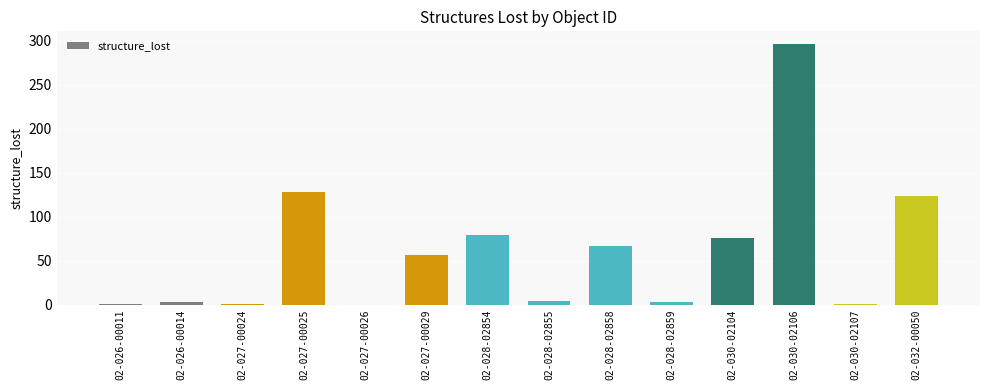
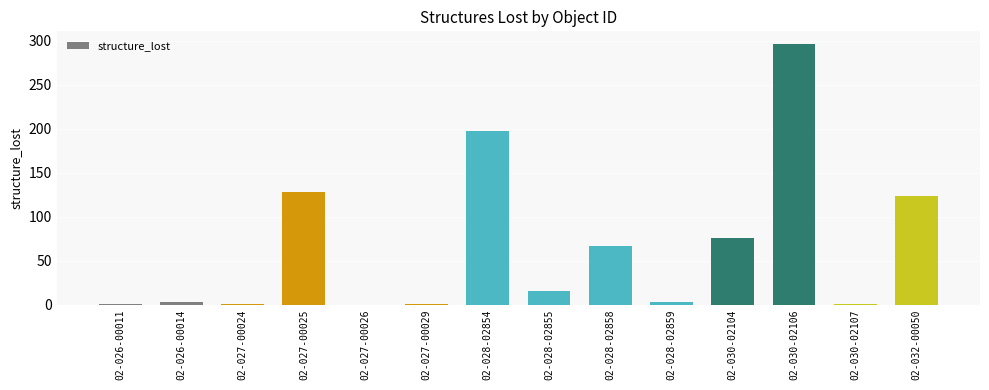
  {
    "02-026-00014": 0,
    "02-027-00025": 130,
    "02-027-00026": 0,
-   "02-027-00029": 60,
-   "02-028-02854": 80,
-   "02-028-02855": 0,
+   "02-027-00029": 0,
+   "02-028-02854": 200,
+   "02-028-02855": 20,
    "02-028-02858": 70,
    "02-028-02859": 0,
    "02-030-02104": 80,
    "02-030-02106": 300,
    "02-032-00050": 120
  }
